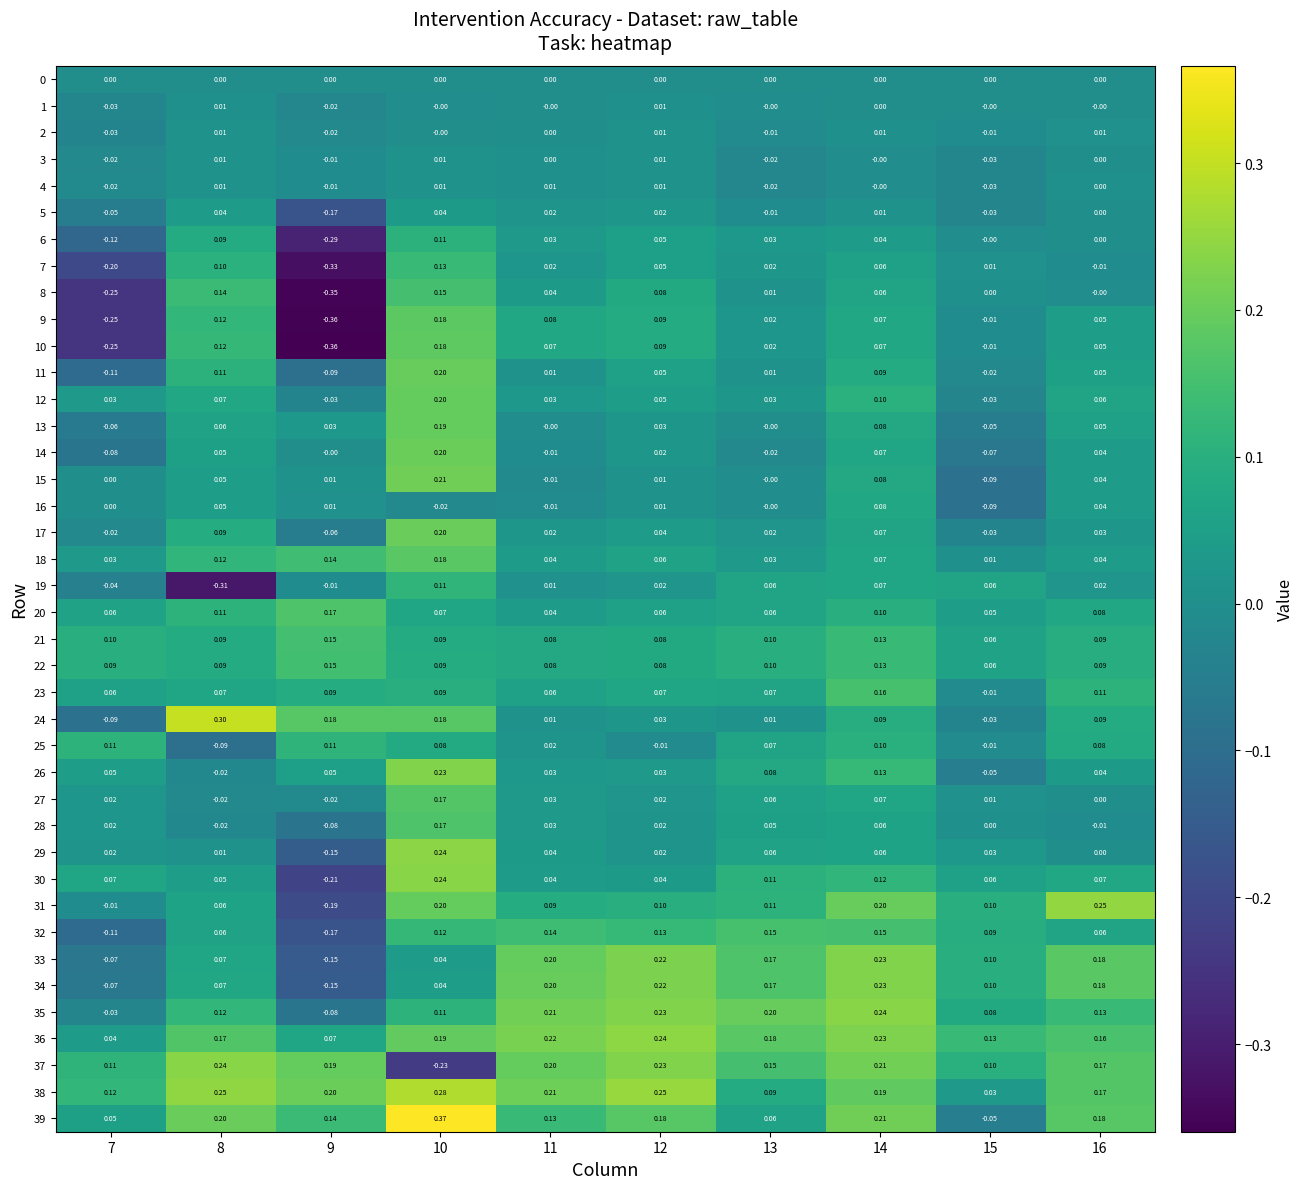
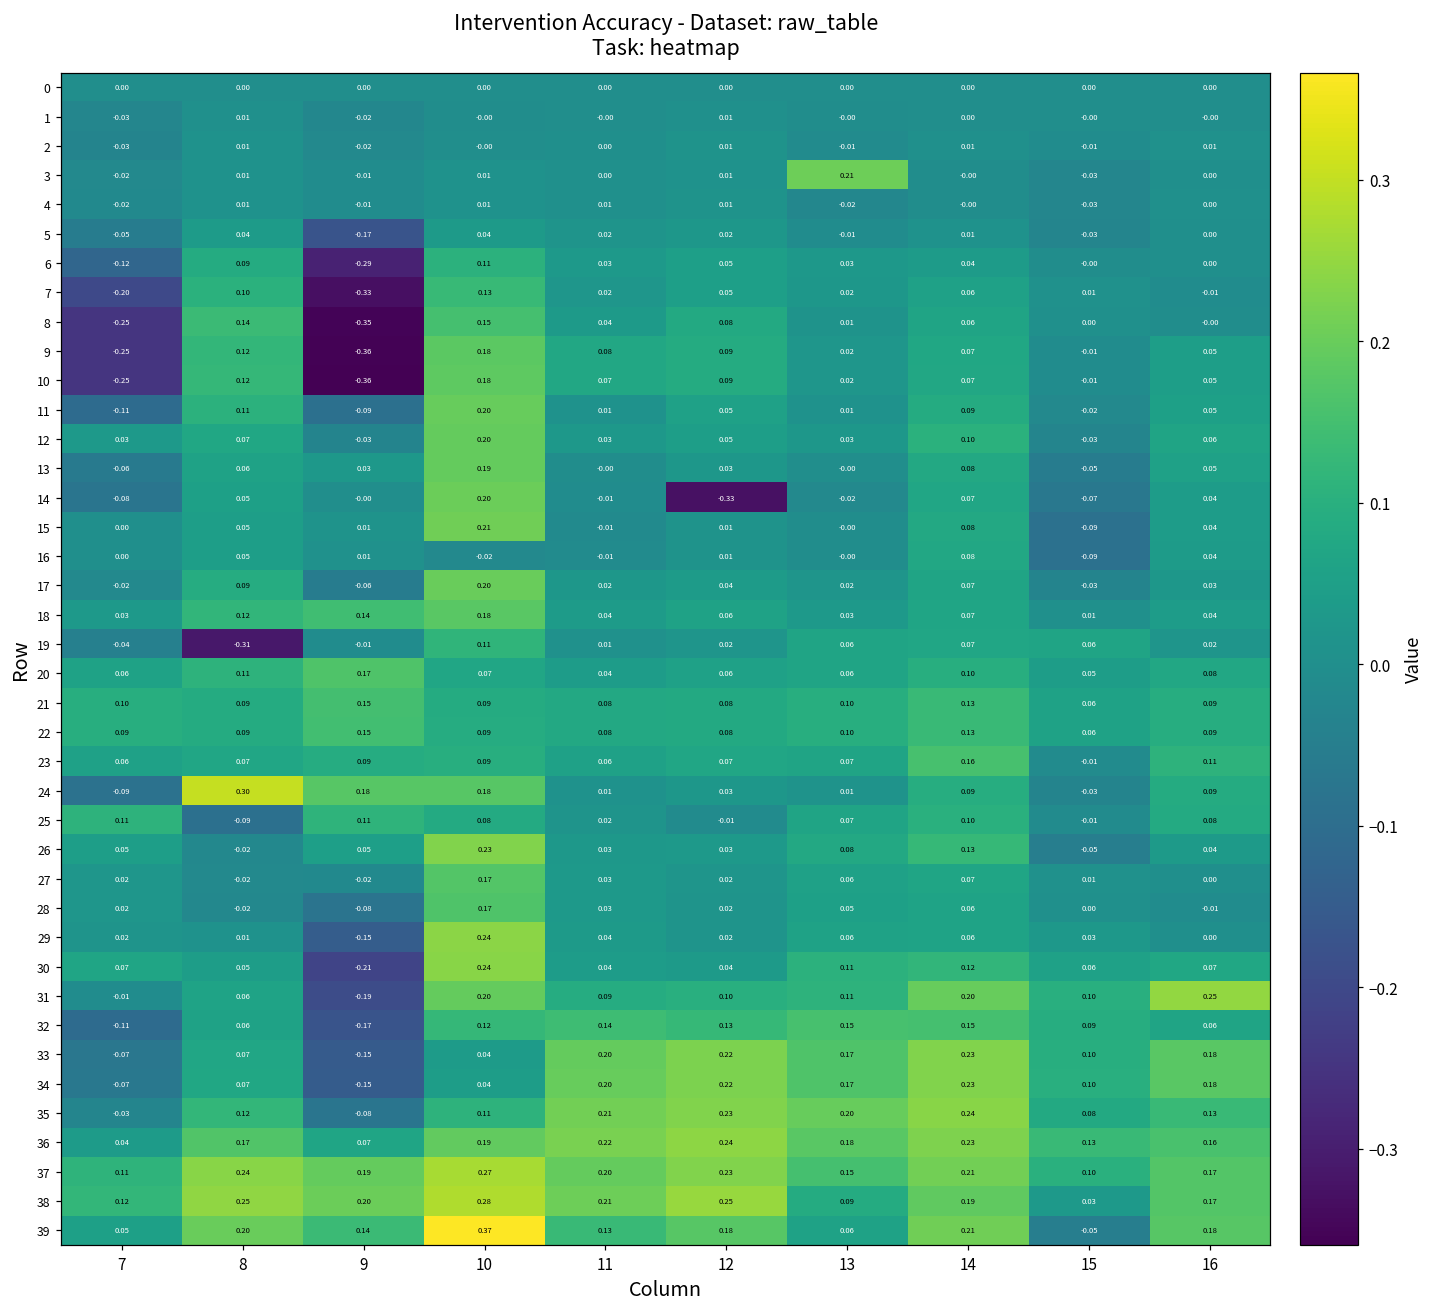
  {
    "3": {
      "7": -0.02,
      "8": 0.01,
      "9": -0.01,
      "10": 0.01,
      "11": 0.00,
      "12": 0.01,
-     "13": -0.02,
+     "13": 0.21,
      "14": -0.00,
      "15": -0.03,
      "16": 0.00
    },
    "14": {
      "7": -0.08,
      "8": 0.05,
      "9": -0.00,
      "10": 0.20,
      "11": -0.01,
-     "12": 0.02,
+     "12": -0.33,
      "13": -0.02,
      "14": 0.07,
      "15": -0.07,
      "16": 0.04
    },
    "37": {
      "7": 0.11,
      "8": 0.24,
      "9": 0.19,
-     "10": -0.23,
+     "10": 0.27,
      "11": 0.20,
      "12": 0.23,
      "13": 0.15,
      "14": 0.21,
      "15": 0.10,
      "16": 0.17
    }
  }
